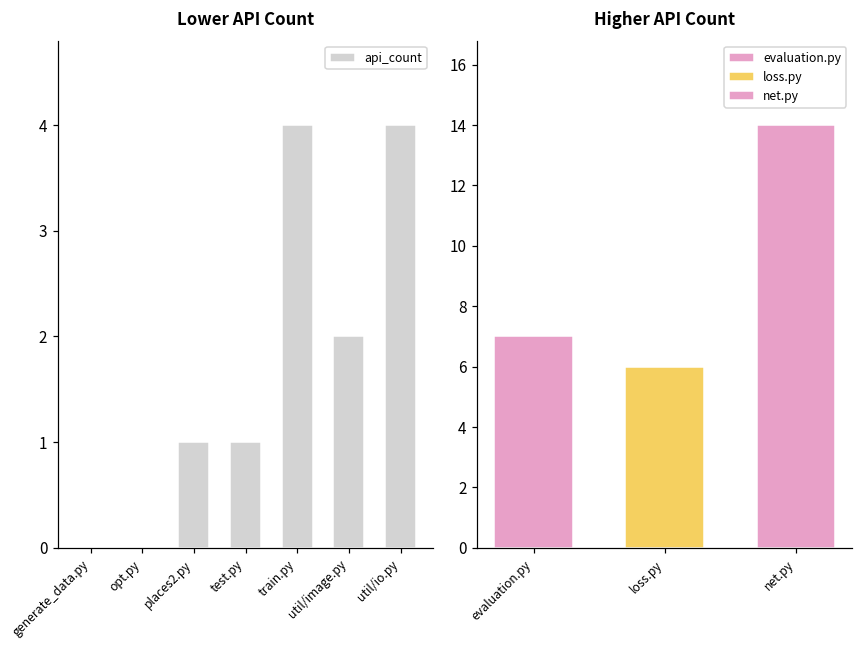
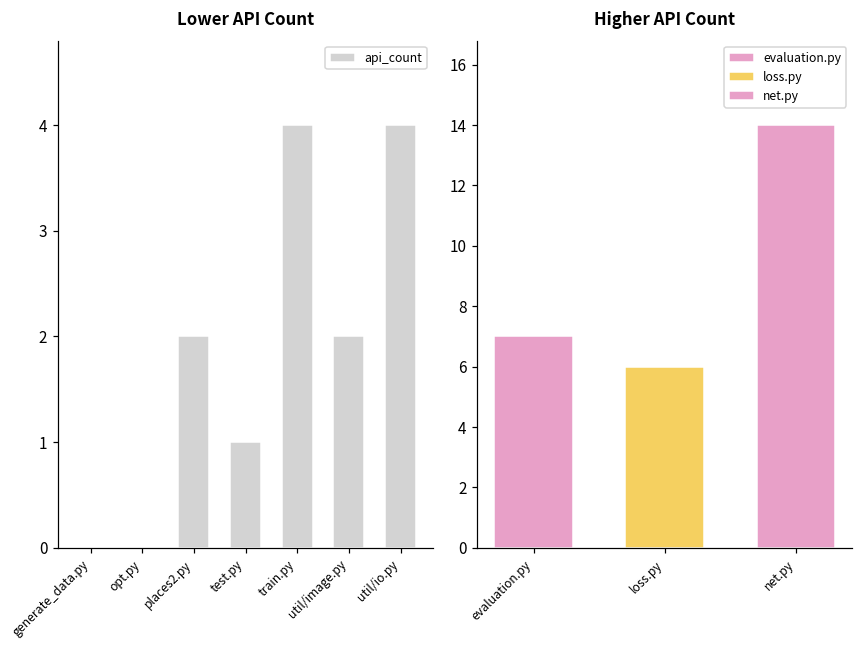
  {
    "Lower API Count": {
      "generate_data.py": 0,
      "opt.py": 0,
-     "places2.py": 1,
+     "places2.py": 2,
      "test.py": 1,
      "train.py": 4,
      "util/image.py": 2,
      "util/io.py": 4
    },
    "Higher API Count": {
      "evaluation.py": 7.0,
      "loss.py": 6.0,
      "net.py": 14.0
    }
  }
